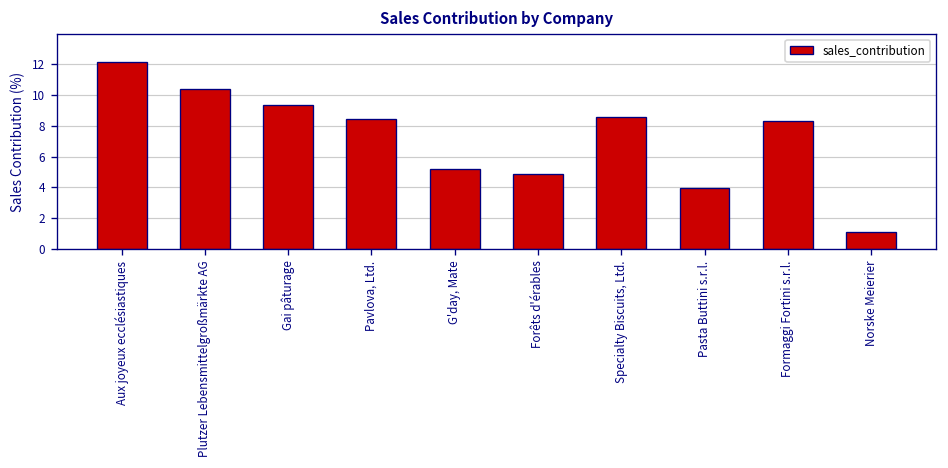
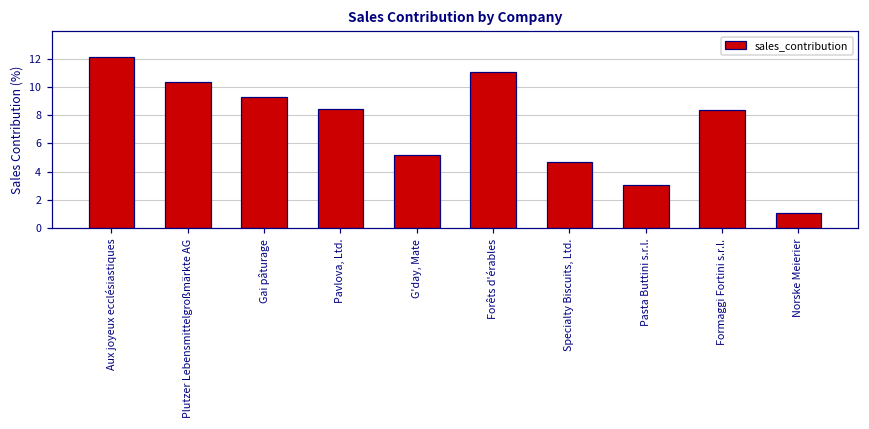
  {
    "Aux joyeux ecclésiastiques": 12.1,
    "Plutzer Lebensmittelgroßmärkte AG": 10.4,
    "Gai pâturage": 9.3,
    "Pavlova, Ltd.": 8.4,
    "G'day, Mate": 5.2,
-   "Forêts d'érables": 4.9,
-   "Specialty Biscuits, Ltd.": 8.5,
-   "Pasta Buttini s.r.l.": 4.0,
+   "Forêts d'érables": 11.1,
+   "Specialty Biscuits, Ltd.": 4.7,
+   "Pasta Buttini s.r.l.": 3.1,
    "Formaggi Fortini s.r.l.": 8.3,
    "Norske Meierier": 1.1
  }
